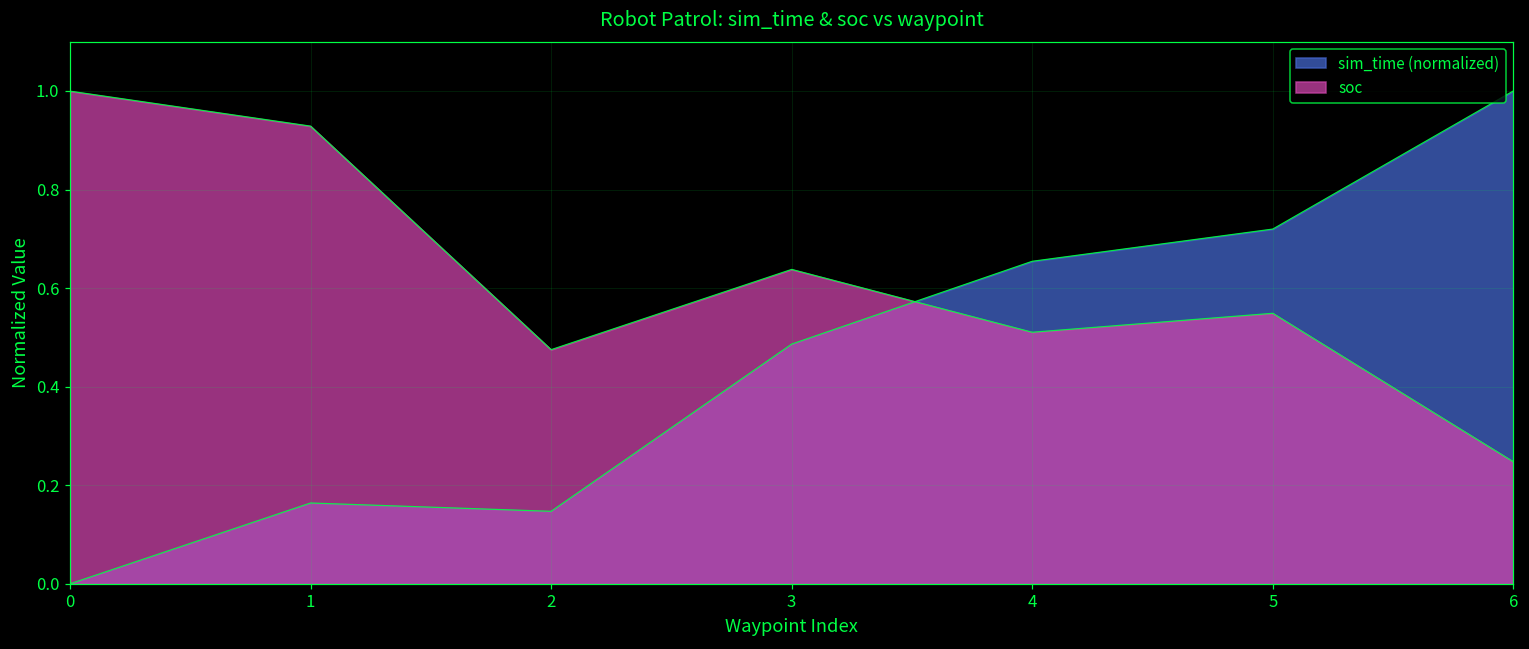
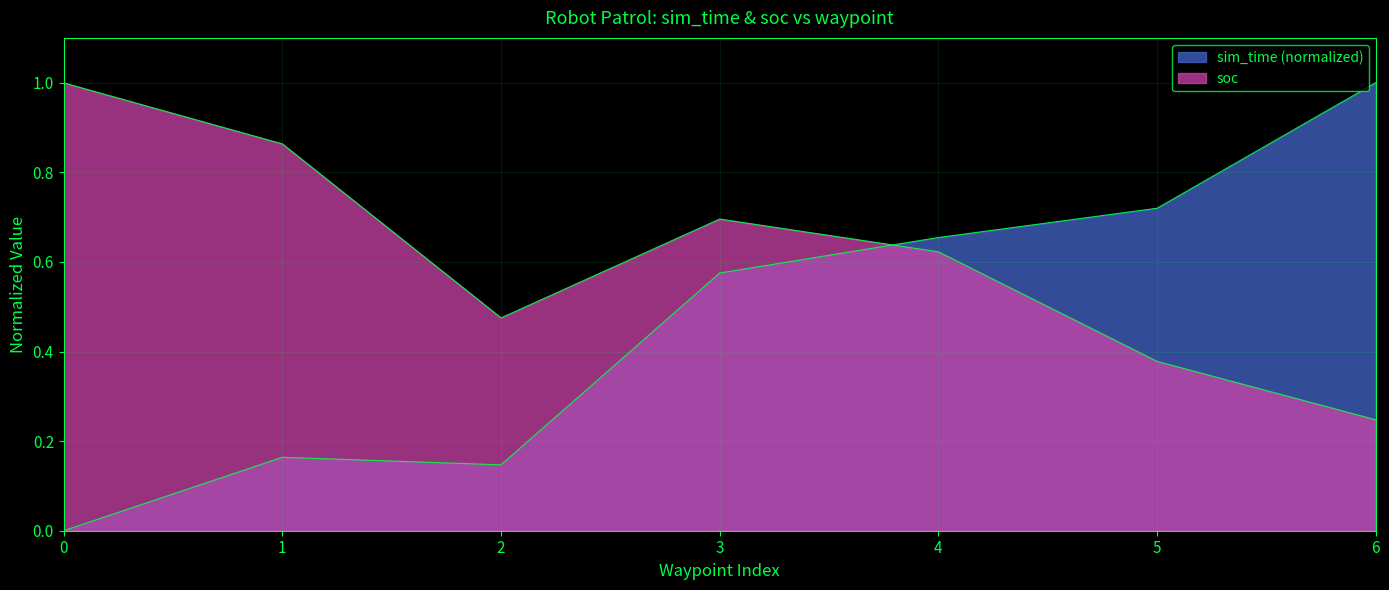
  {
    "sim_time (normalized)": {
      "0": 0.00,
      "1": 0.16,
      "2": 0.15,
-     "3": 0.49,
+     "3": 0.58,
      "4": 0.65,
      "5": 0.72,
      "6": 1.00
    },
    "soc": {
      "0": 1.00,
-     "1": 0.93,
+     "1": 0.86,
      "2": 0.48,
-     "3": 0.64,
-     "4": 0.51,
-     "5": 0.55,
+     "3": 0.70,
+     "4": 0.62,
+     "5": 0.38,
      "6": 0.25
    }
  }
